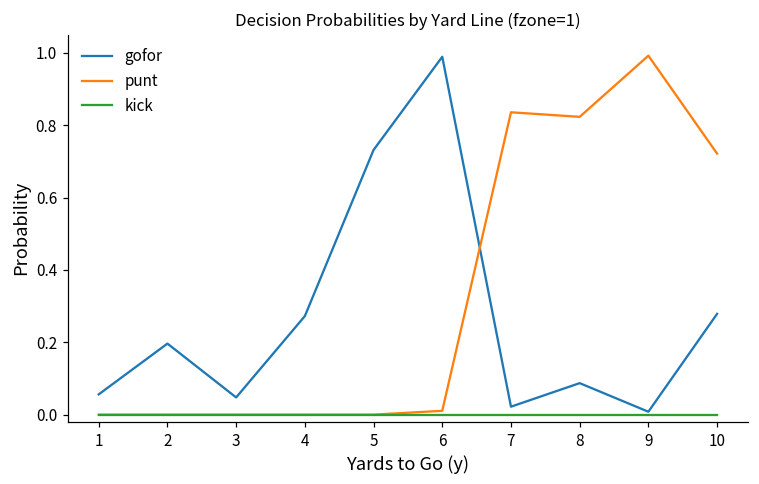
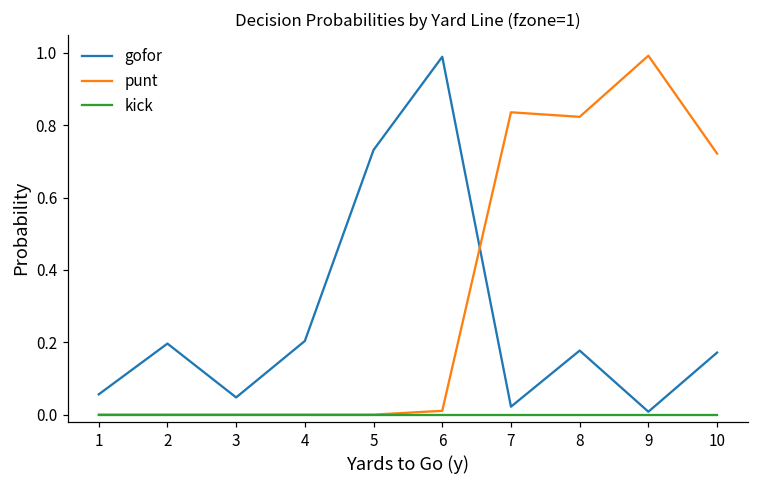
  {
    "gofor": {
      "1": 0.06,
      "2": 0.20,
      "3": 0.05,
-     "4": 0.27,
+     "4": 0.20,
      "5": 0.73,
      "6": 0.99,
      "7": 0.02,
-     "8": 0.09,
+     "8": 0.18,
      "9": 0.01,
-     "10": 0.28
+     "10": 0.17
    },
    "punt": {
      "6": 0.01,
      "7": 0.84,
      "8": 0.82,
      "9": 0.99,
      "10": 0.72
    },
    "kick": {
      "6": 0.00,
      "7": 0.00,
      "8": 0.00,
      "9": 0.00,
      "10": 0.00
    }
  }
